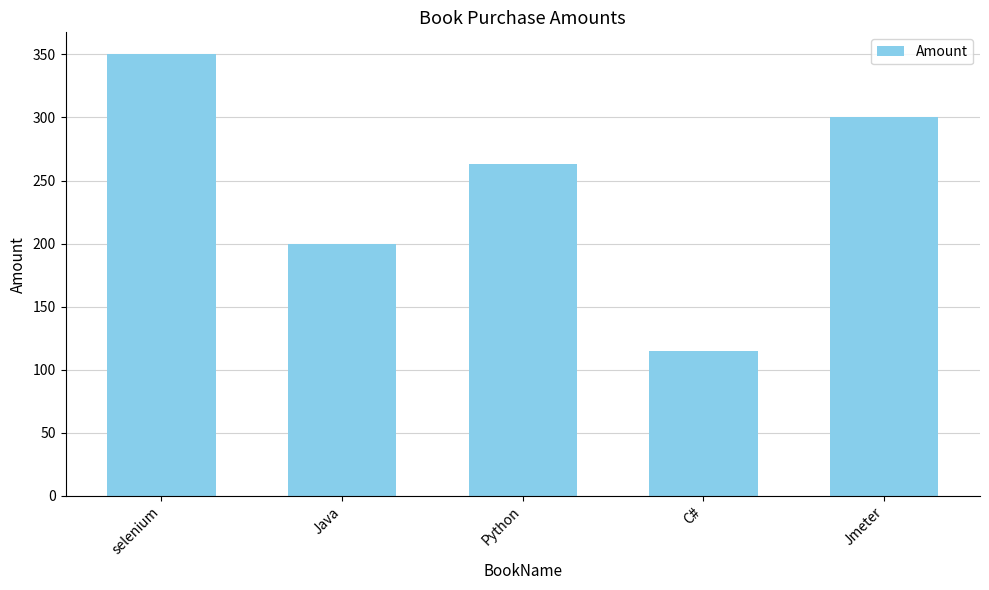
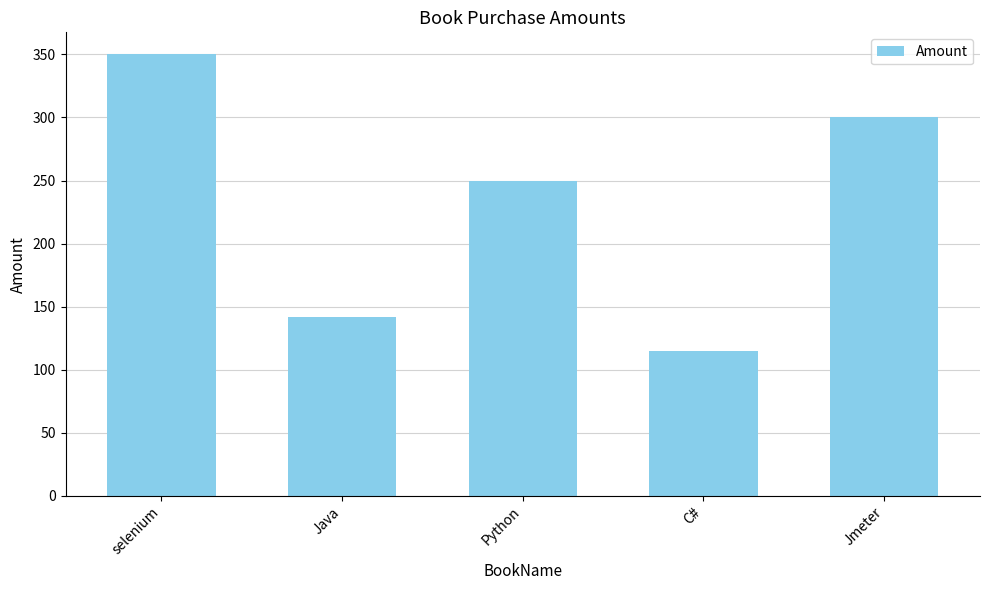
  {
    "selenium": 350,
-   "Java": 200,
-   "Python": 263,
+   "Java": 142,
+   "Python": 250,
    "C#": 115,
    "Jmeter": 300
  }
